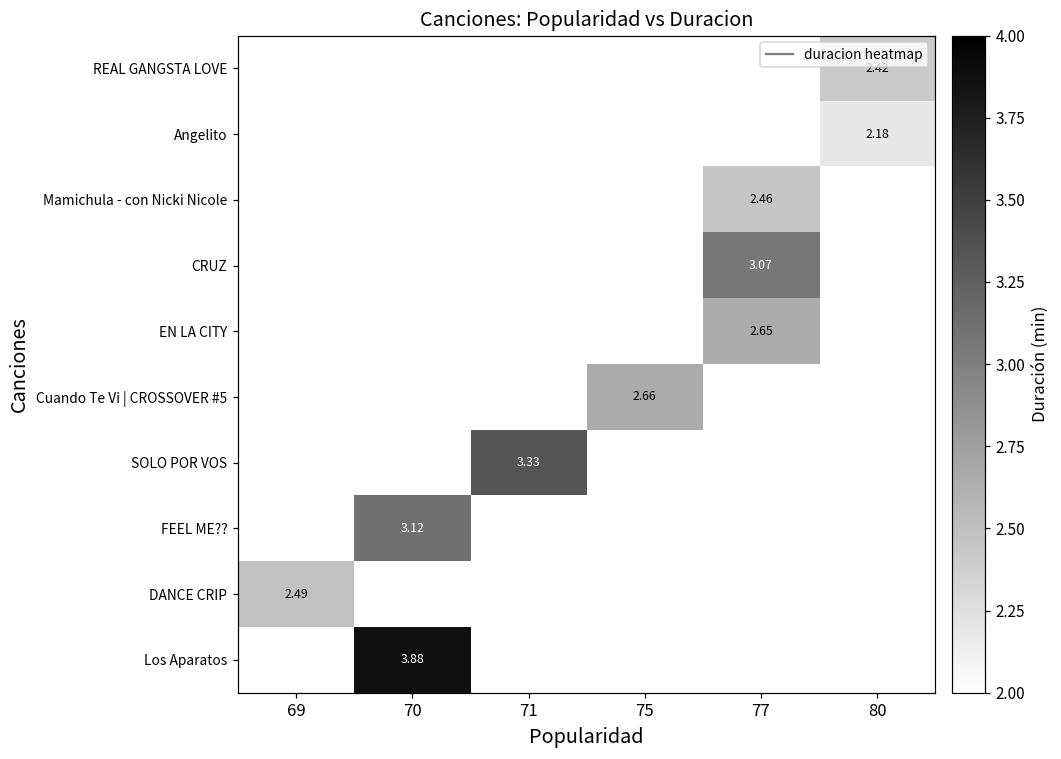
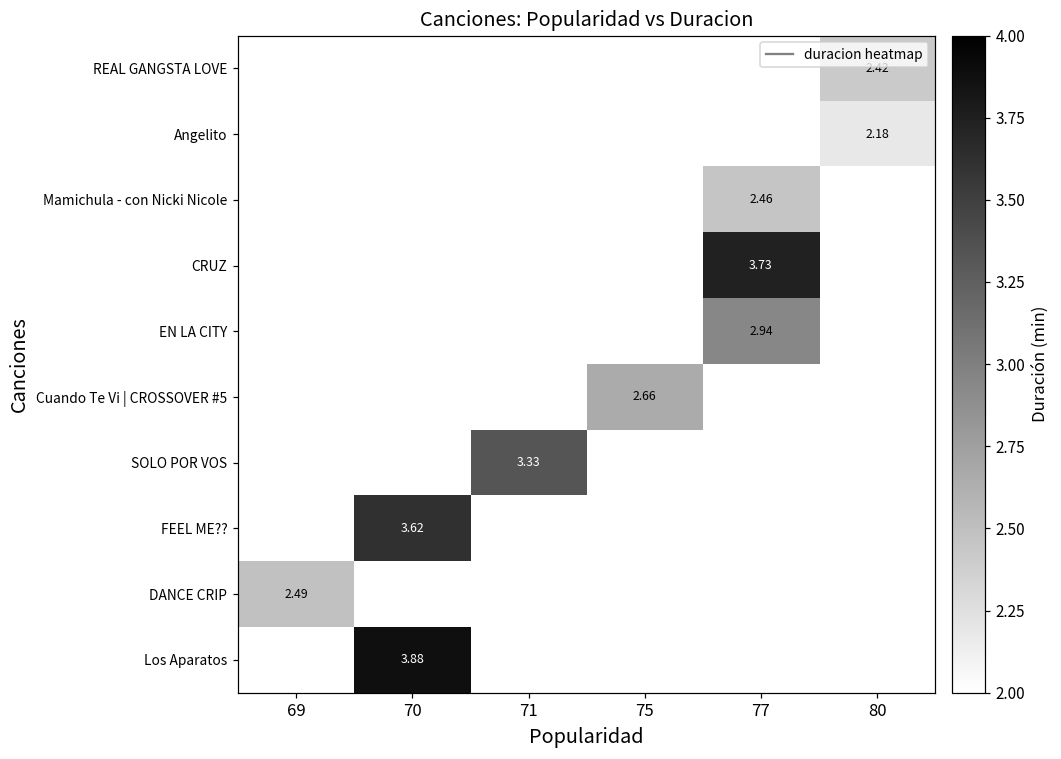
  {
    "Angelito": {
      "80": 2.18
    },
    "Mamichula - con Nicki Nicole": {
      "77": 2.46
    },
    "CRUZ": {
-     "77": 3.07
+     "77": 3.73
    },
    "EN LA CITY": {
-     "77": 2.65
+     "77": 2.94
    },
    "Cuando Te Vi | CROSSOVER #5": {
      "75": 2.66
    },
    "SOLO POR VOS": {
      "71": 3.33
    },
    "FEEL ME??": {
-     "70": 3.12
+     "70": 3.62
    },
    "DANCE CRIP": {
      "69": 2.49
    },
    "Los Aparatos": {
      "70": 3.88
    }
  }
